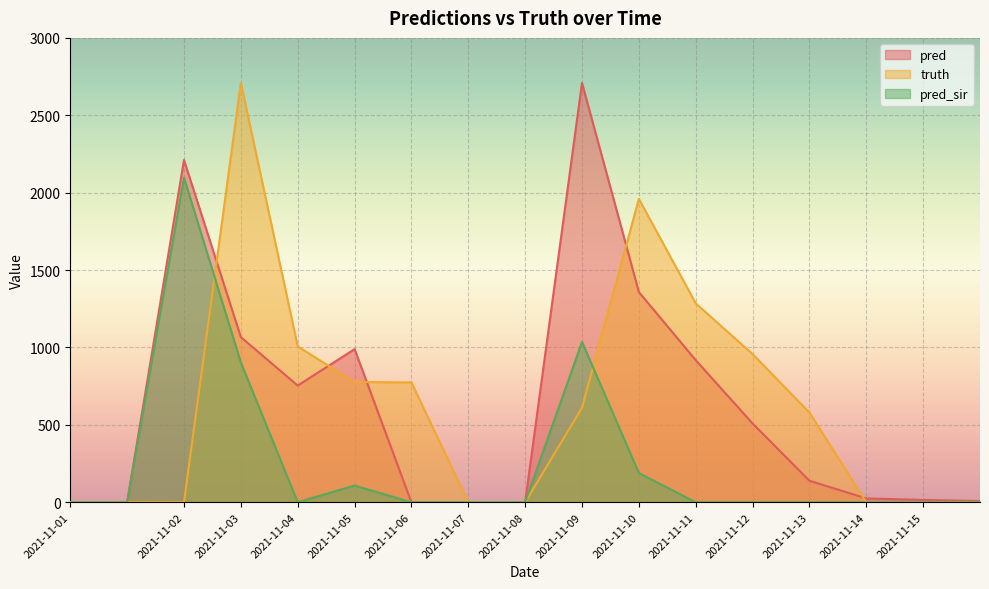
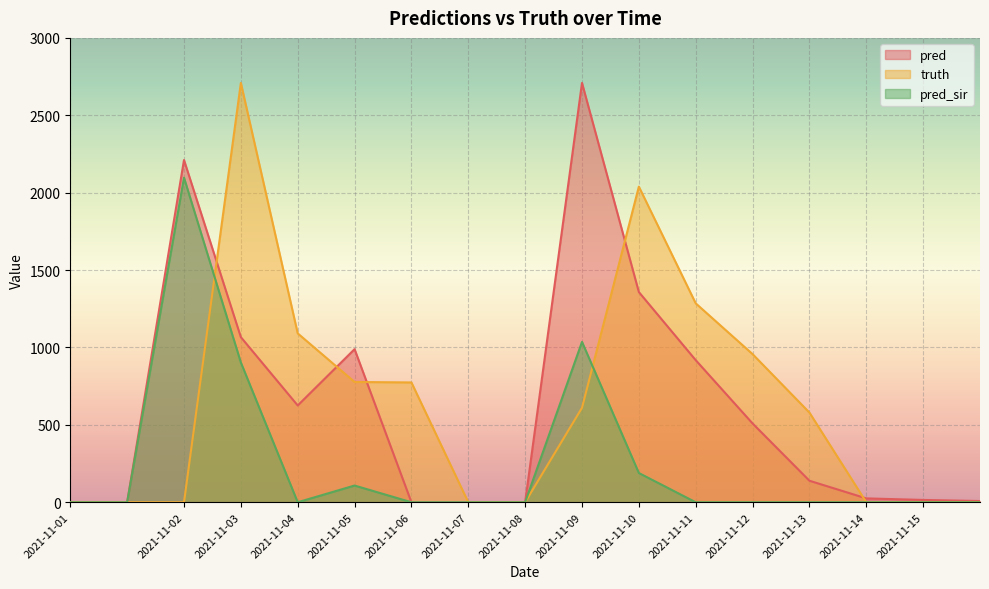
  {
    "pred": {
      "2021-11-02": 2210,
      "2021-11-03": 1070,
-     "2021-11-04": 750,
+     "2021-11-04": 630,
      "2021-11-05": 990,
      "2021-11-09": 2710,
      "2021-11-10": 1360,
      "2021-11-11": 920,
      "2021-11-12": 510,
      "2021-11-13": 140,
      "2021-11-14": 30
    },
    "truth": {
      "2021-11-02": 0,
      "2021-11-03": 2710,
-     "2021-11-04": 1010,
+     "2021-11-04": 1090,
      "2021-11-05": 780,
      "2021-11-06": 770,
      "2021-11-09": 610,
-     "2021-11-10": 1960,
+     "2021-11-10": 2040,
      "2021-11-11": 1290,
      "2021-11-12": 960,
      "2021-11-13": 580
    },
    "pred_sir": {
      "2021-11-02": 2100,
      "2021-11-03": 900,
      "2021-11-04": 0,
      "2021-11-05": 110,
      "2021-11-09": 1040,
      "2021-11-10": 190,
      "2021-11-11": 0,
      "2021-11-12": 0,
      "2021-11-13": 0
    }
  }
